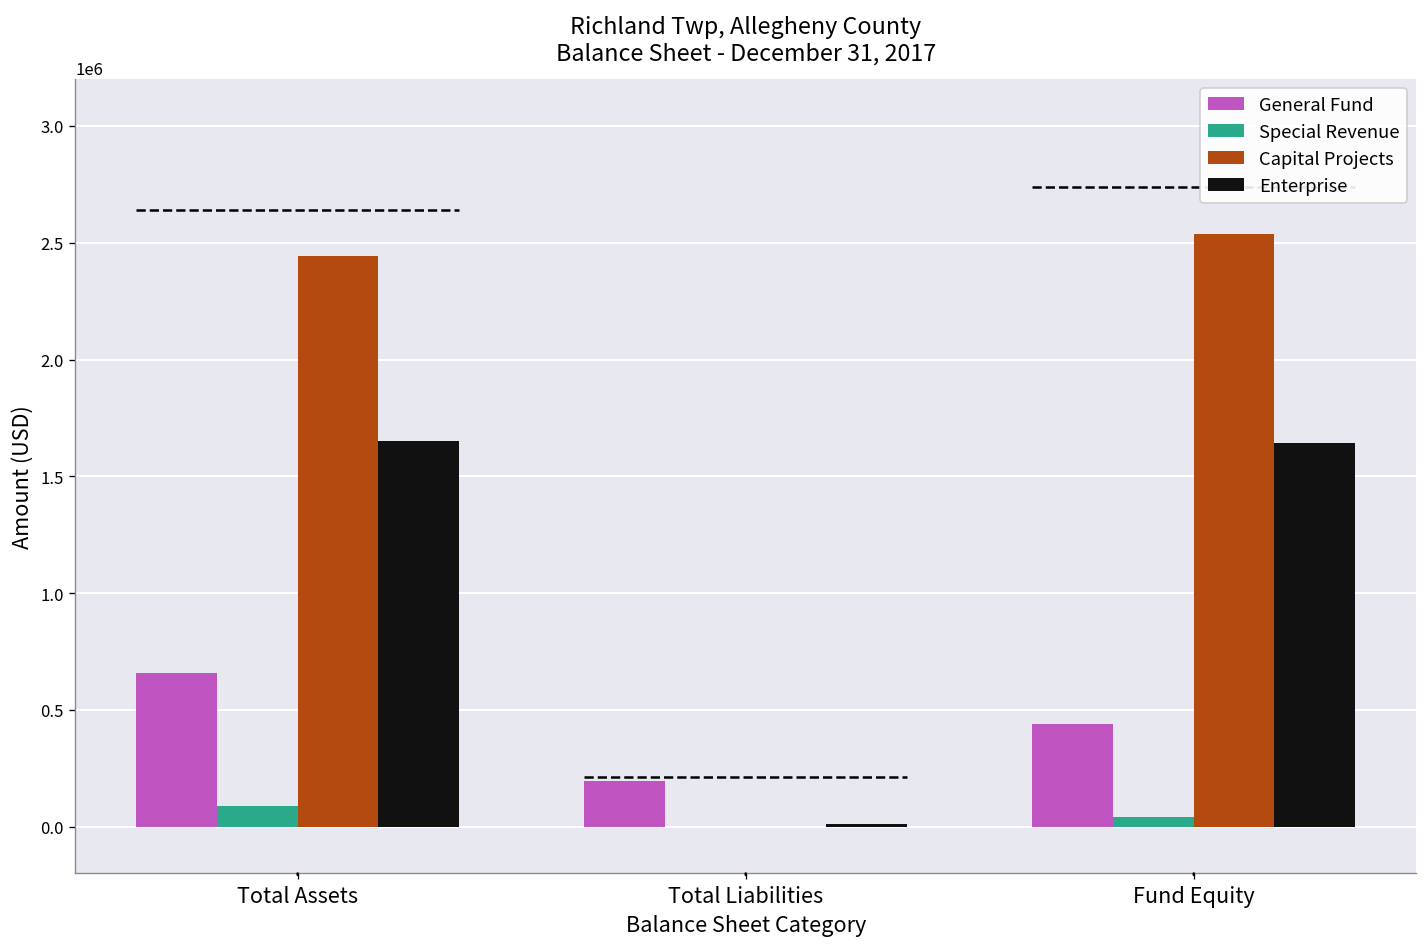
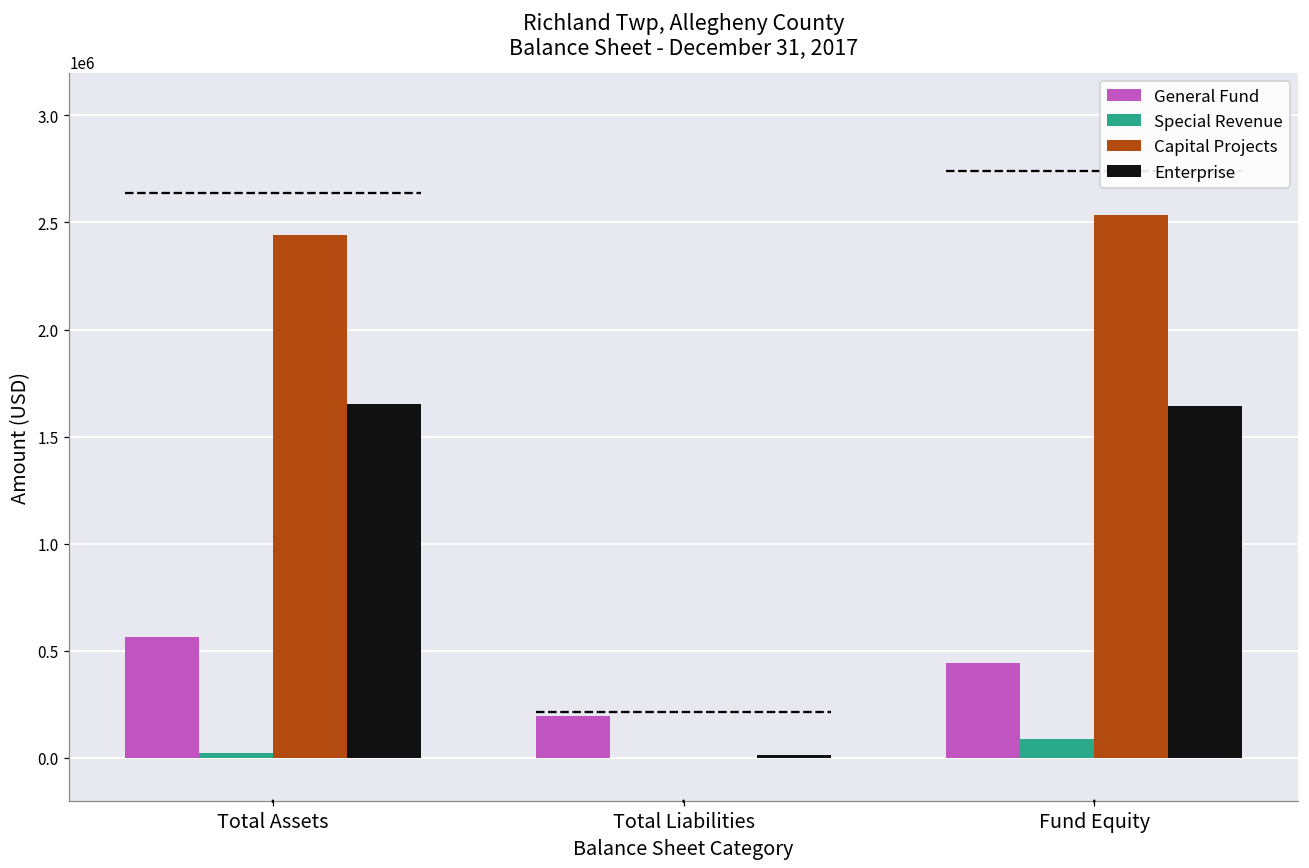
  {
    "General Fund": {
-     "Total Assets": 660000,
+     "Total Assets": 560000,
      "Total Liabilities": 200000,
      "Fund Equity": 440000
    },
    "Special Revenue": {
-     "Total Assets": 90000,
+     "Total Assets": 20000,
      "Total Liabilities": 0,
-     "Fund Equity": 40000
+     "Fund Equity": 90000
    },
    "Capital Projects": {
      "Total Assets": 2440000,
      "Total Liabilities": 0,
      "Fund Equity": 2540000
    }
  }
